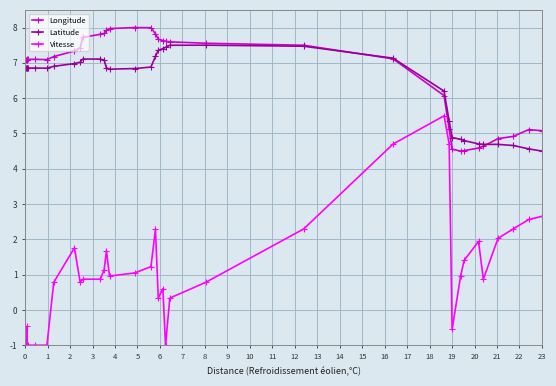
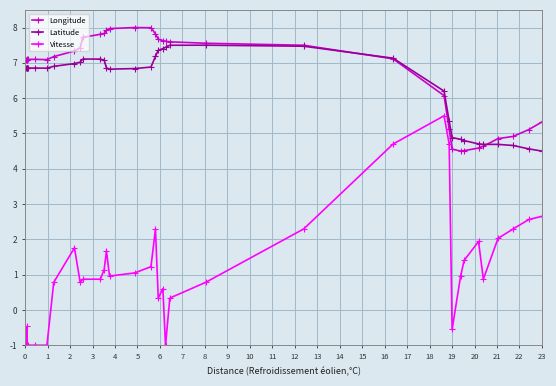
  {
    "Longitude": {
      "0": 7.1,
-     "23": 5.1
+     "23": 5.3
    },
    "Latitude": {
      "0": 6.8,
      "23": 4.5
    },
    "Vitesse": {
      "0": -1.0,
      "23": 2.7
    }
  }
